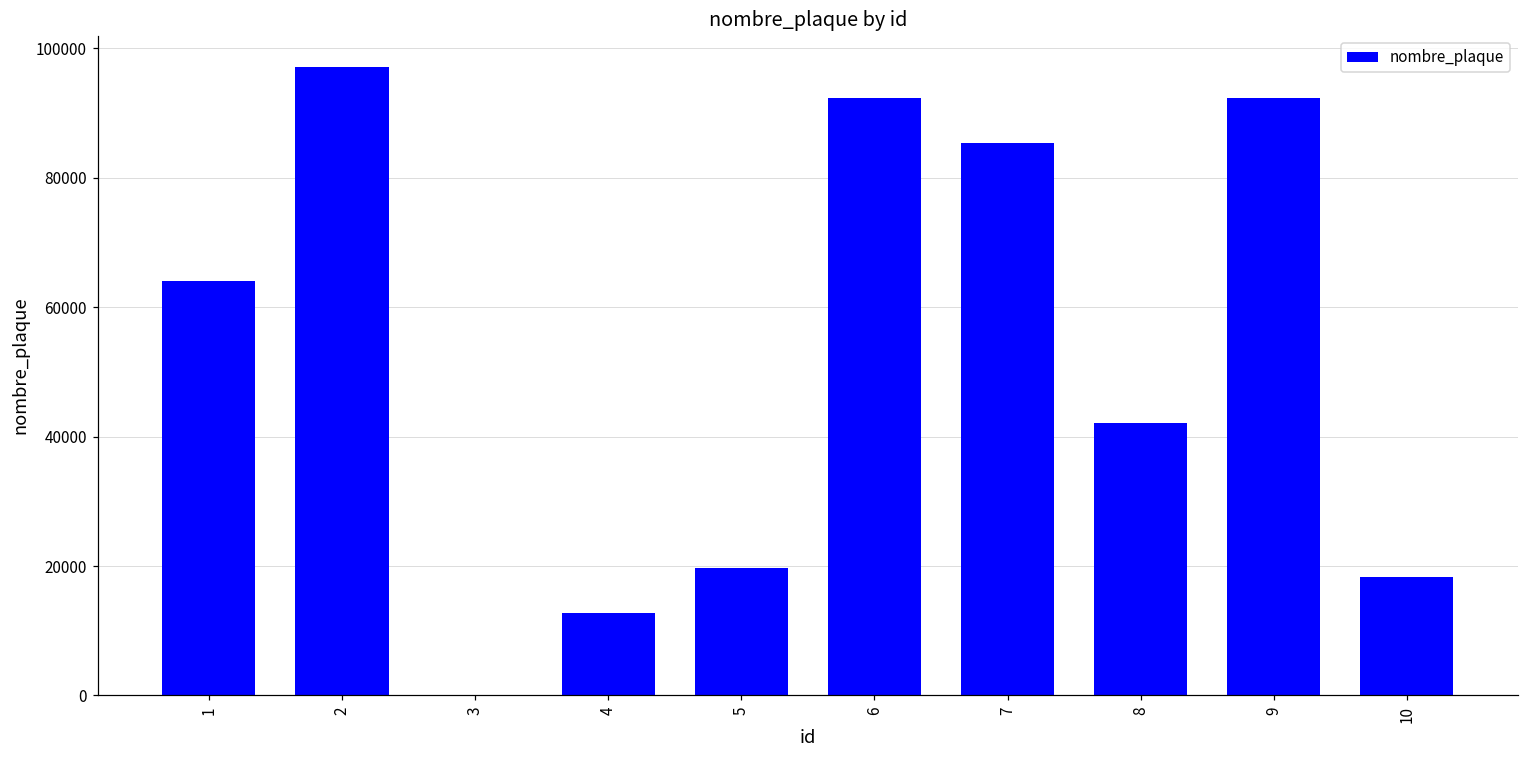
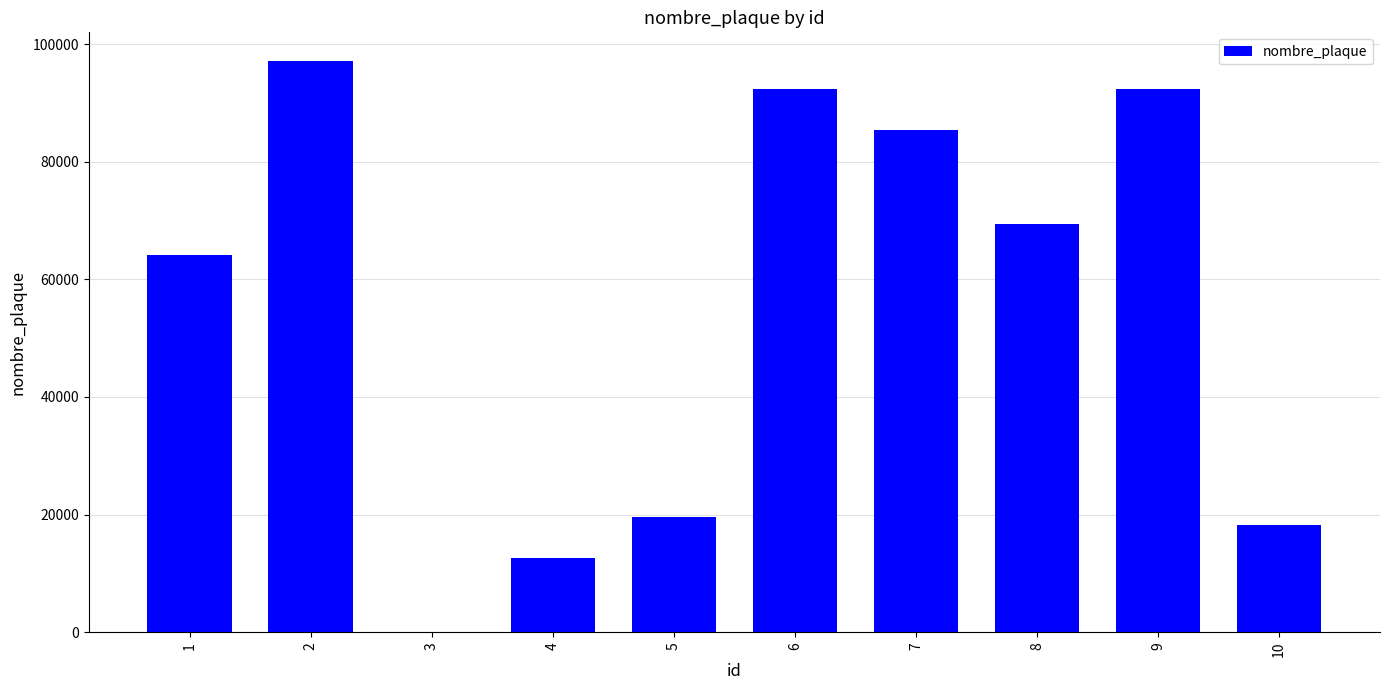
  {
    "1": 64000,
    "2": 97000,
    "4": 13000,
    "5": 20000,
    "6": 92000,
    "7": 85000,
-   "8": 42000,
+   "8": 69000,
    "9": 92000,
    "10": 18000
  }
